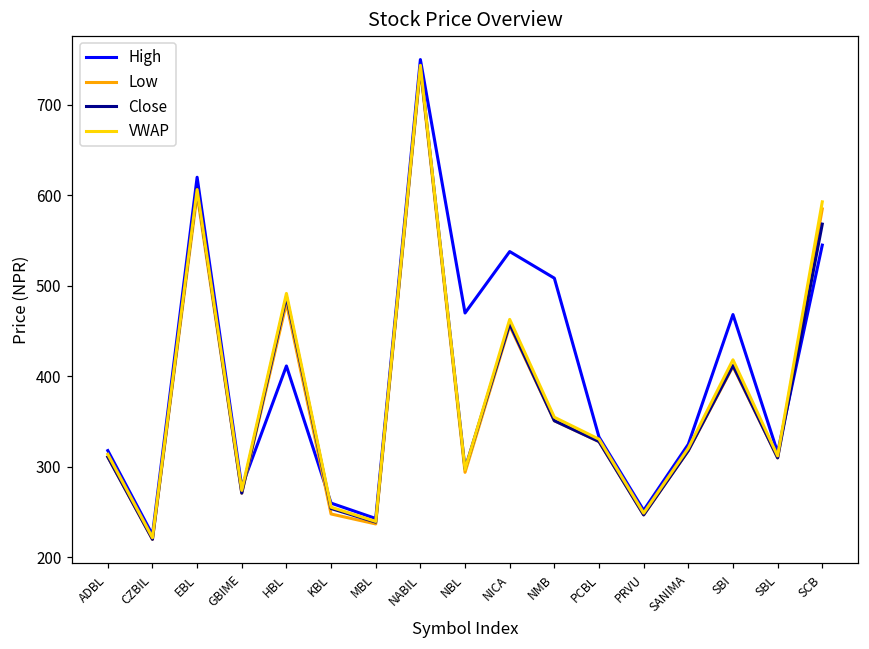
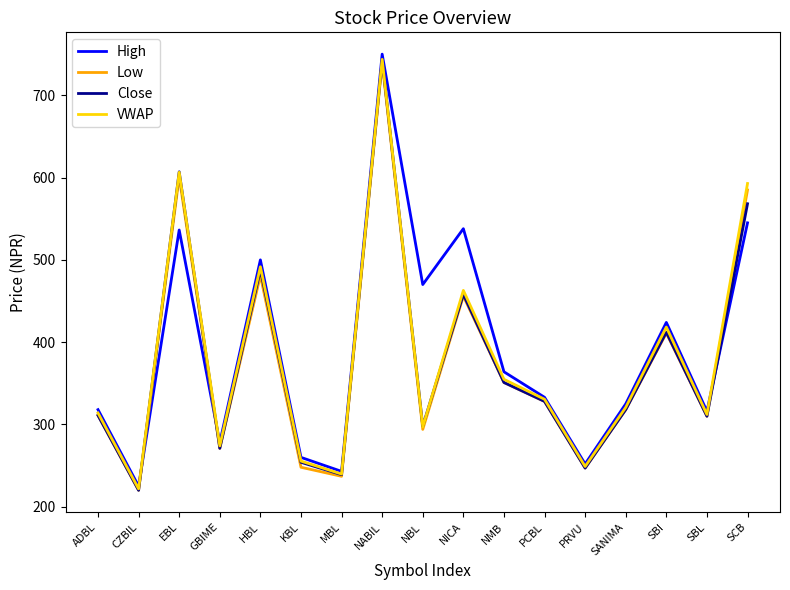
  {
    "High": {
      "ADBL": 320,
      "CZBIL": 230,
-     "EBL": 620,
+     "EBL": 540,
      "GBIME": 280,
-     "HBL": 410,
+     "HBL": 500,
      "KBL": 260,
      "MBL": 240,
      "NABIL": 750,
      "NBL": 470,
      "NICA": 540,
-     "NMB": 510,
+     "NMB": 360,
      "SANIMA": 330,
-     "SBI": 470,
+     "SBI": 420,
      "SBL": 320,
      "SCB": 550
    },
    "Close": {
      "HBL": 490,
      "SCB": 570
    }
  }
